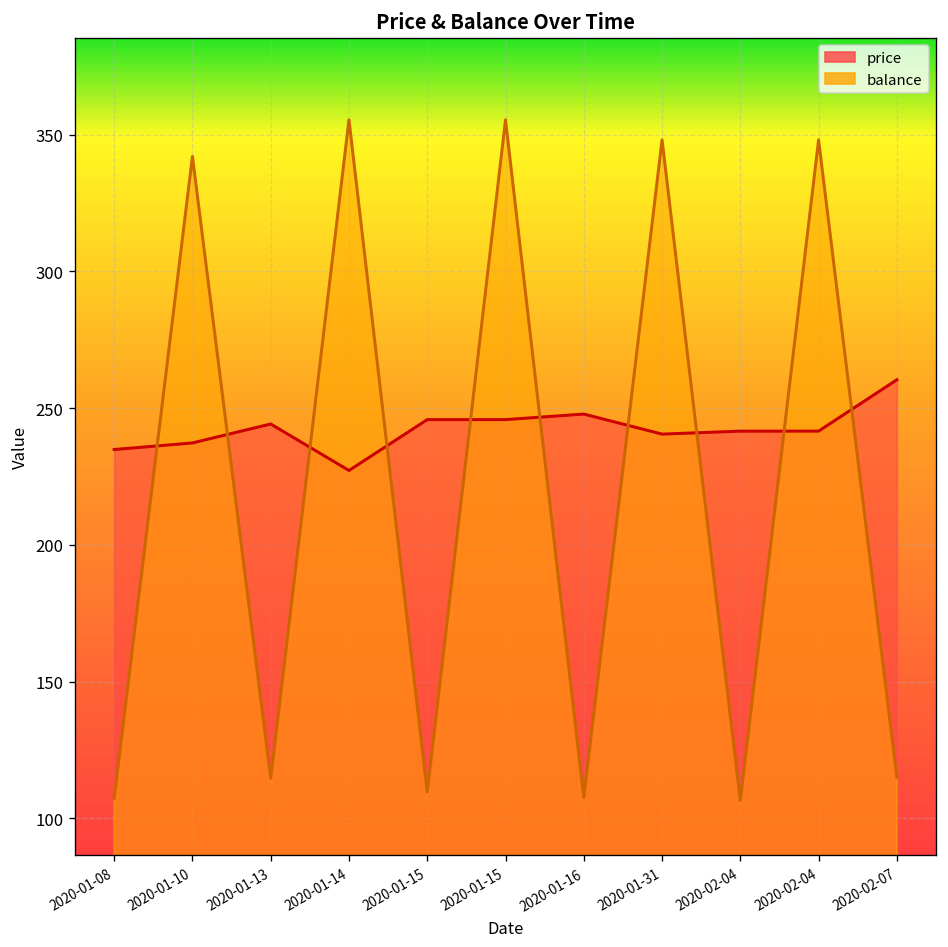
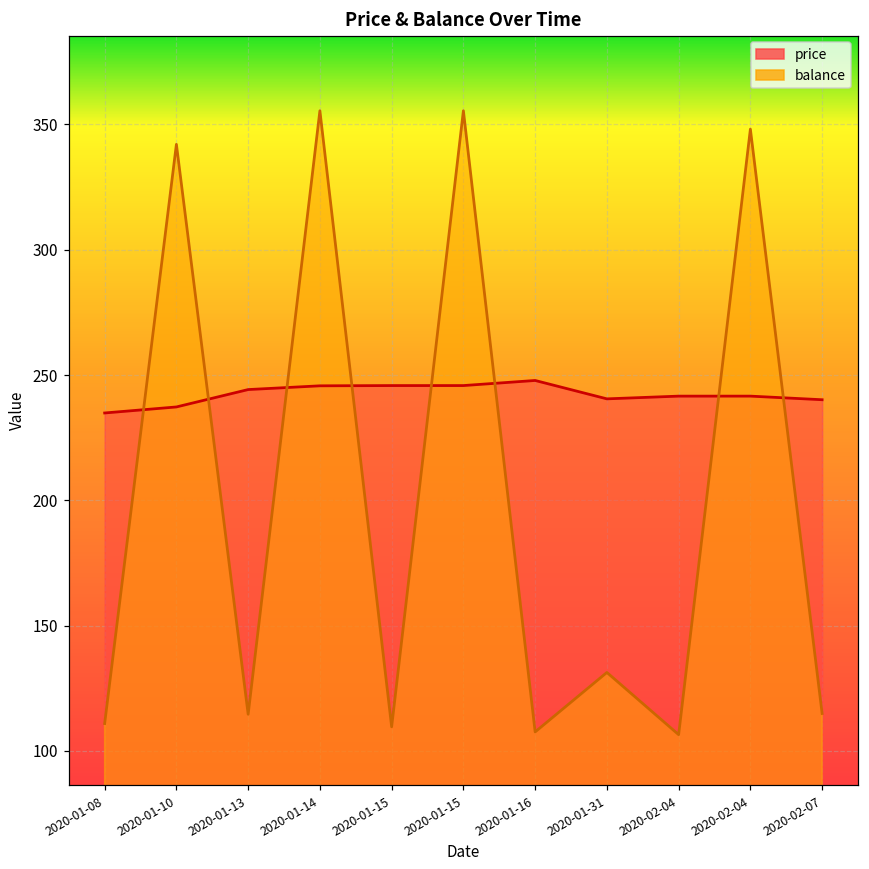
  {
    "price": {
      "2020-01-08": 235,
      "2020-01-10": 237,
      "2020-01-13": 244,
-     "2020-01-14": 227,
+     "2020-01-14": 246,
      "2020-01-16": 248,
      "2020-01-31": 241,
-     "2020-02-07": 260
+     "2020-02-07": 240
    },
    "balance": {
-     "2020-01-08": 107,
+     "2020-01-08": 111,
      "2020-01-10": 342,
      "2020-01-13": 115,
      "2020-01-14": 355,
      "2020-01-16": 108,
-     "2020-01-31": 348,
+     "2020-01-31": 131,
      "2020-02-07": 115
    }
  }
